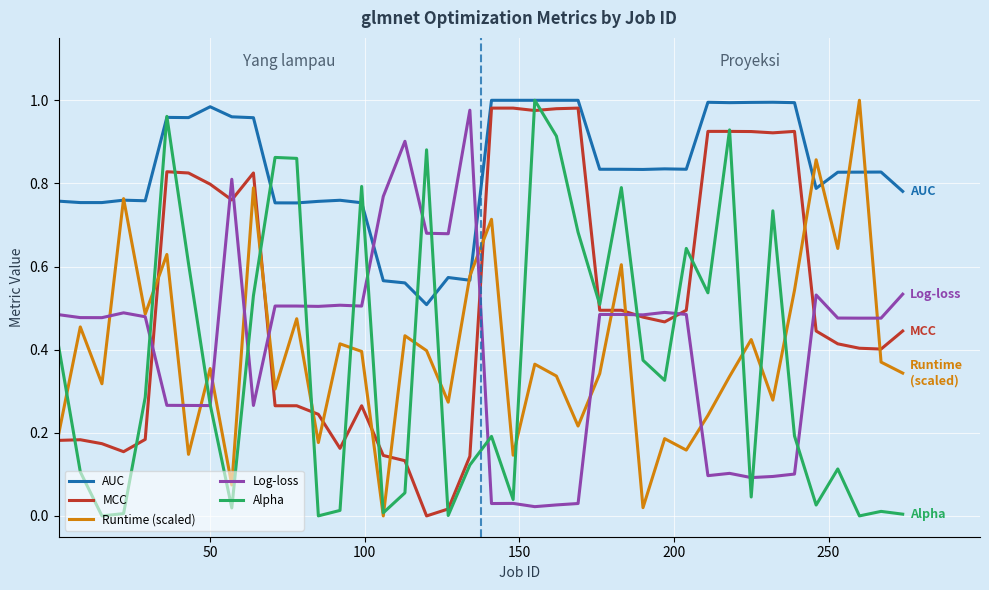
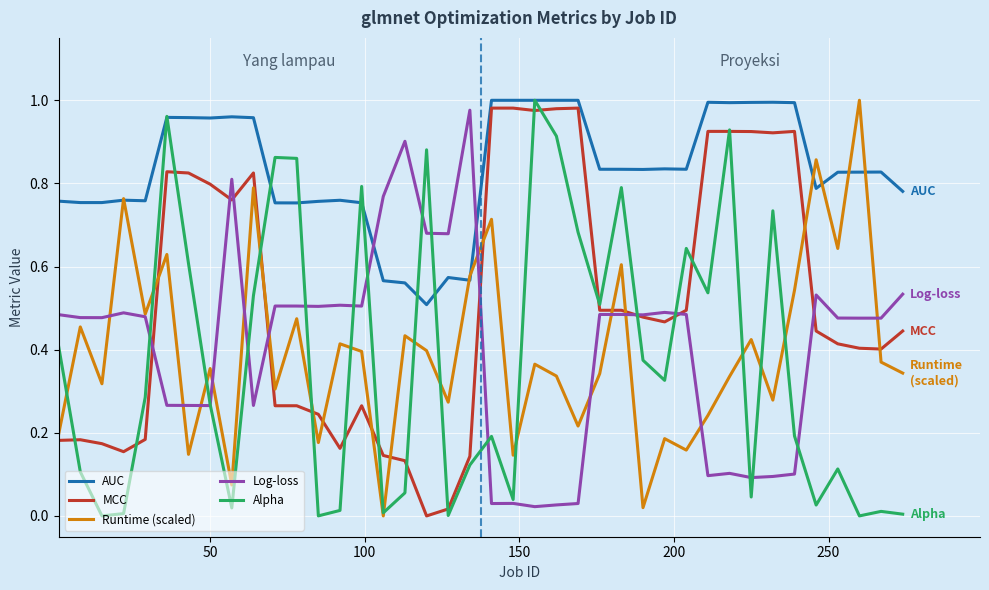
  {
    "AUC": {
-     "50": 0.98
+     "50": 0.96
    },
    "MCC": {
      "50": 0.80
    },
    "Runtime (scaled)": {
      "50": 0.35
    }
  }
